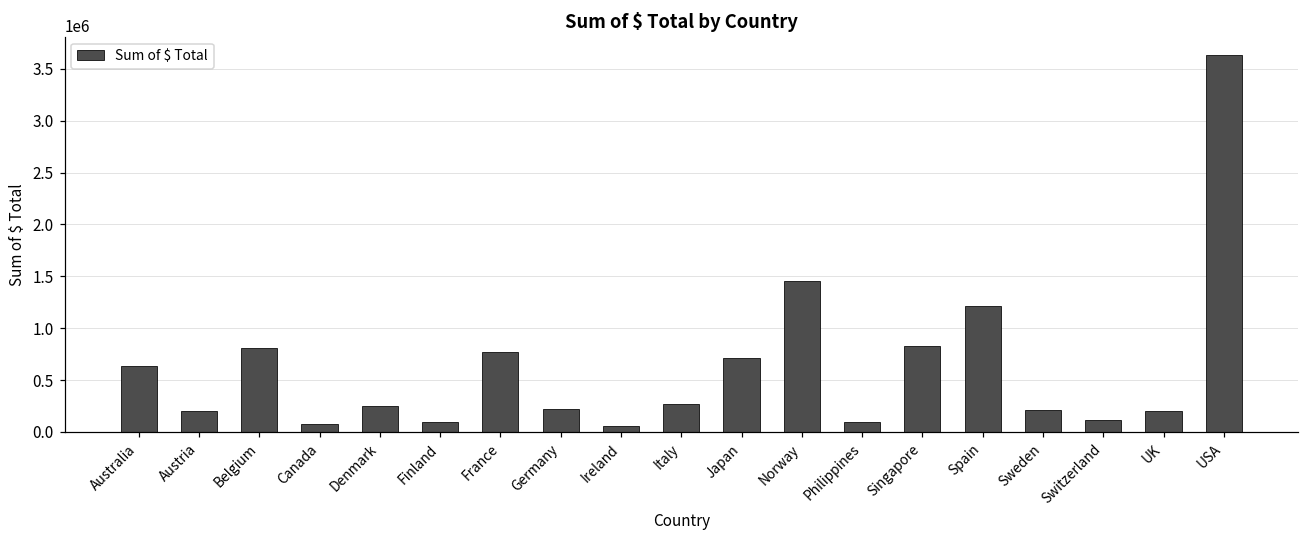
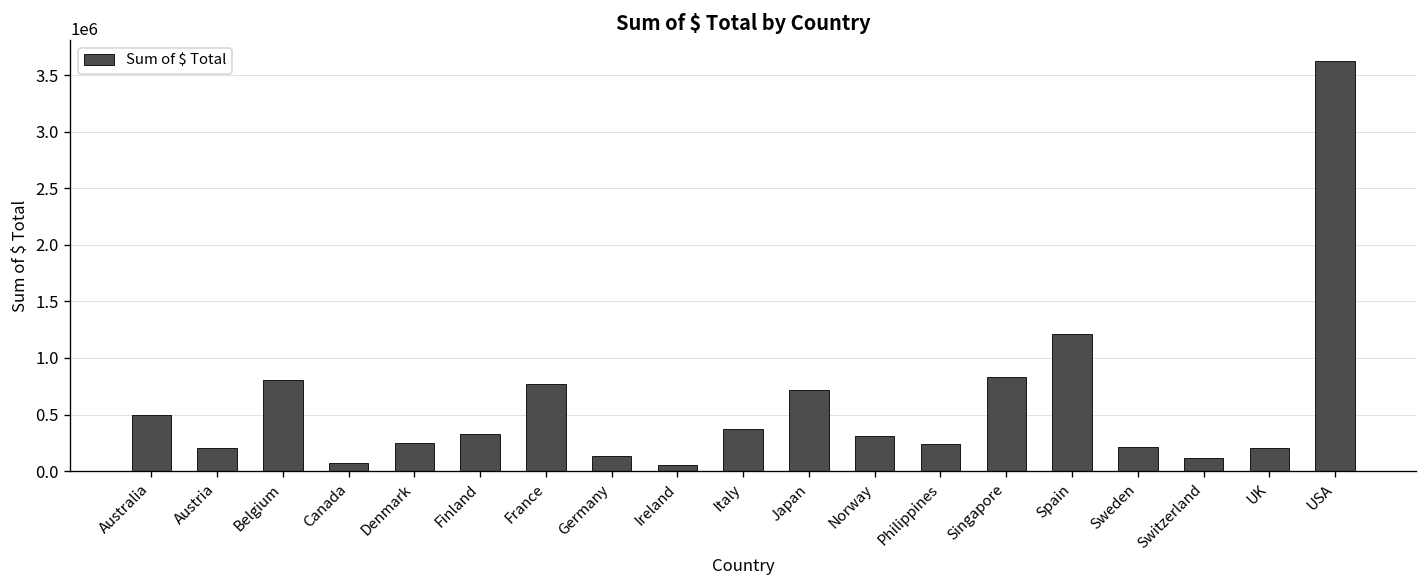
  {
-   "Australia": 600000,
+   "Australia": 500000,
    "Austria": 200000,
    "Belgium": 800000,
    "Canada": 100000,
    "Denmark": 200000,
-   "Finland": 100000,
+   "Finland": 300000,
    "France": 800000,
-   "Germany": 200000,
+   "Germany": 100000,
    "Ireland": 100000,
-   "Italy": 300000,
+   "Italy": 400000,
    "Japan": 700000,
-   "Norway": 1500000,
-   "Philippines": 100000,
+   "Norway": 300000,
+   "Philippines": 200000,
    "Singapore": 800000,
    "Spain": 1200000,
    "Sweden": 200000,
    "Switzerland": 100000,
    "UK": 200000,
    "USA": 3600000
  }
